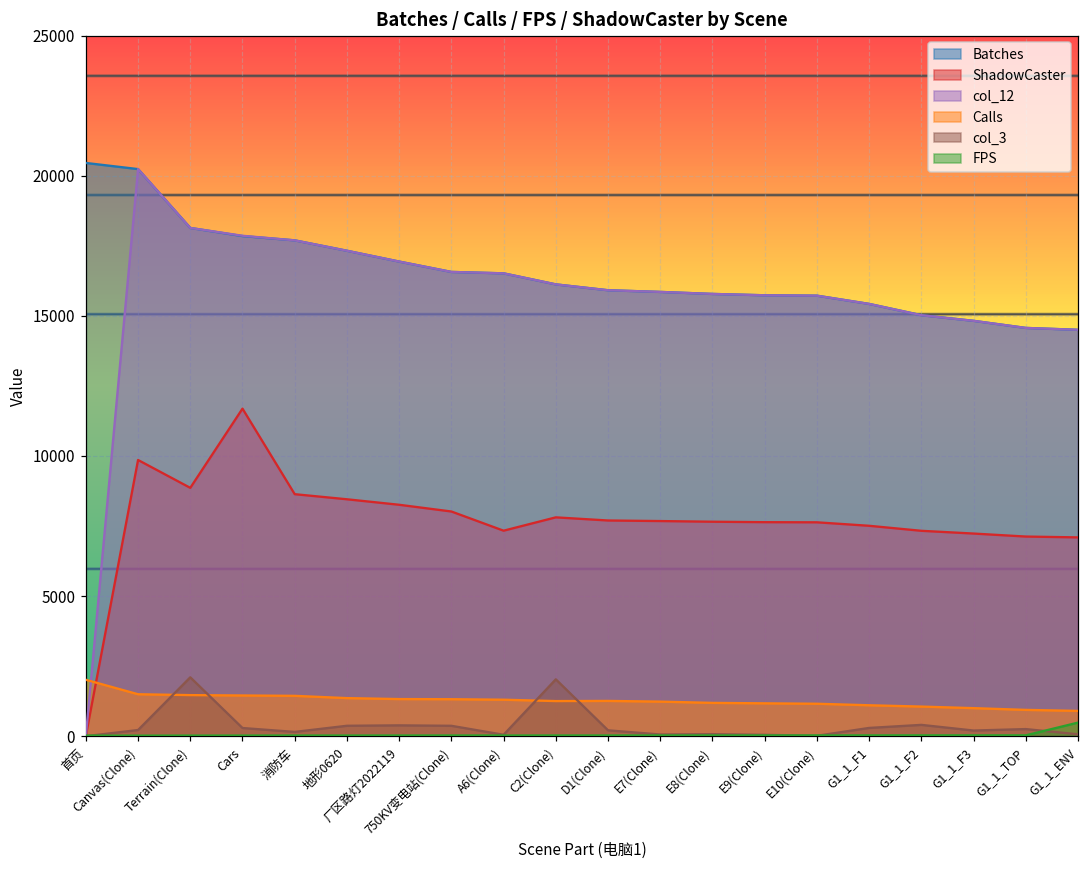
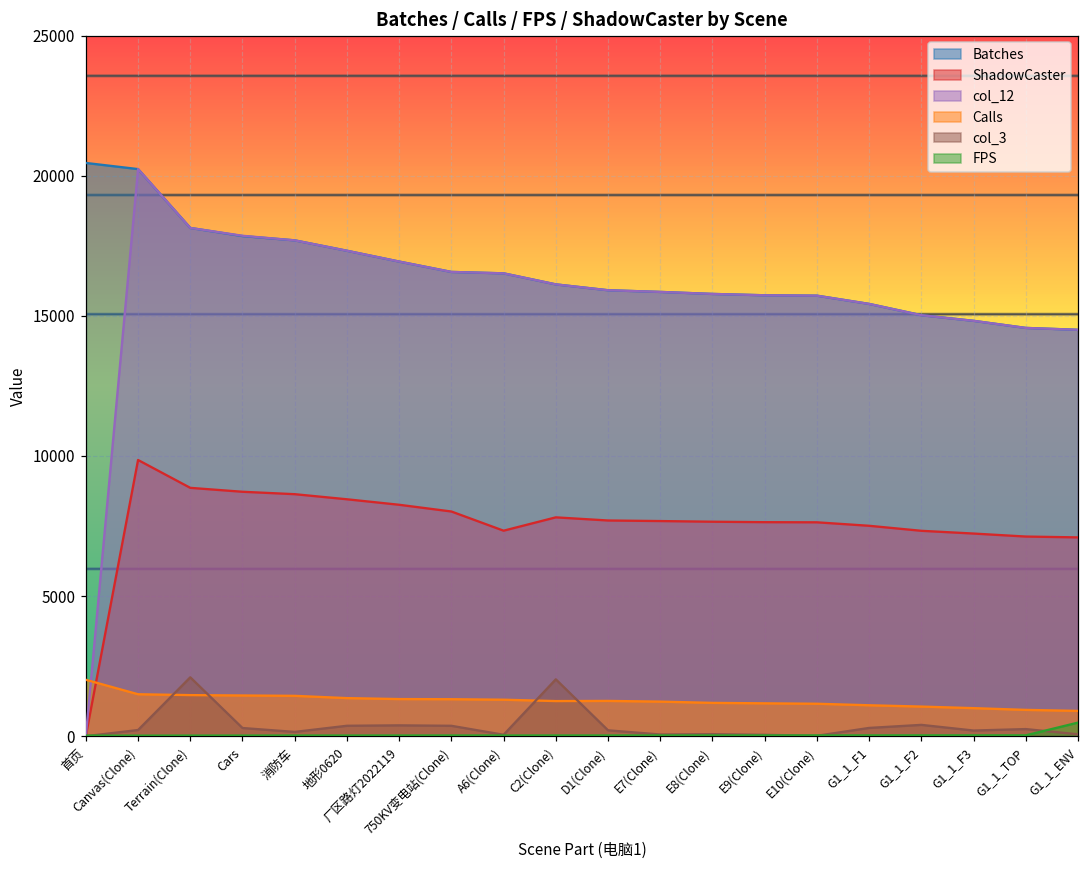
  {
    "Batches": {
      "首页": 20500
    },
    "ShadowCaster": {
      "Canvas(Clone)": 9900,
      "Terrain(Clone)": 8900,
-     "Cars": 11700,
+     "Cars": 8700,
      "消防车": 8600,
      "地形0620": 8500,
      "厂区路灯2022119": 8300,
      "750KV变电站(Clone)": 8000,
      "A6(Clone)": 7300,
      "C2(Clone)": 7800,
      "D1(Clone)": 7700,
      "E7(Clone)": 7700,
      "E8(Clone)": 7700,
      "E9(Clone)": 7600,
      "E10(Clone)": 7600,
      "G1_1_F1": 7500,
      "G1_1_F2": 7300,
      "G1_1_F3": 7200,
      "G1_1_TOP": 7100,
      "G1_1_ENV": 7100
    },
    "Calls": {
      "首页": 2000,
      "Canvas(Clone)": 1500,
      "Terrain(Clone)": 1500,
      "Cars": 1500,
      "消防车": 1400,
      "地形0620": 1400,
      "厂区路灯2022119": 1300,
      "750KV变电站(Clone)": 1300,
      "A6(Clone)": 1300,
      "C2(Clone)": 1300,
      "D1(Clone)": 1300,
      "E7(Clone)": 1200,
      "E8(Clone)": 1200,
      "E9(Clone)": 1200,
      "E10(Clone)": 1200,
      "G1_1_F1": 1100,
      "G1_1_F2": 1100,
      "G1_1_F3": 1000,
      "G1_1_TOP": 900,
      "G1_1_ENV": 900
    },
    "col_3": {
      "Canvas(Clone)": 200,
      "Terrain(Clone)": 2100,
      "Cars": 300,
      "消防车": 200,
      "地形0620": 400,
      "厂区路灯2022119": 400,
      "750KV变电站(Clone)": 400,
      "C2(Clone)": 2000,
      "D1(Clone)": 200,
      "G1_1_F1": 300,
      "G1_1_F2": 400,
      "G1_1_F3": 200,
      "G1_1_TOP": 300,
      "G1_1_ENV": 100
    },
    "FPS": {
      "Canvas(Clone)": 0,
      "Terrain(Clone)": 0,
      "Cars": 0,
      "消防车": 0,
      "地形0620": 0,
      "厂区路灯2022119": 0,
      "750KV变电站(Clone)": 0,
      "C2(Clone)": 0,
      "D1(Clone)": 0,
      "G1_1_F1": 0,
      "G1_1_F2": 0,
      "G1_1_F3": 0,
      "G1_1_TOP": 0,
      "G1_1_ENV": 500
    }
  }
